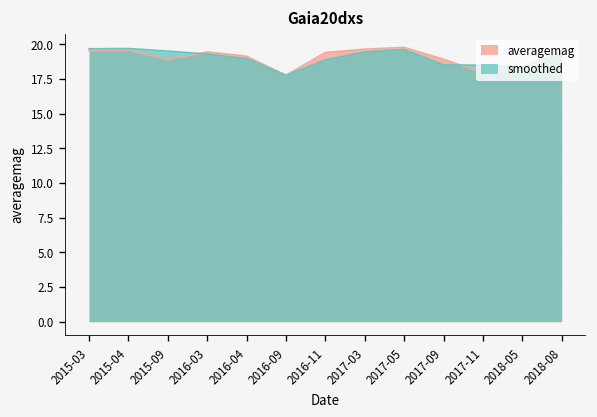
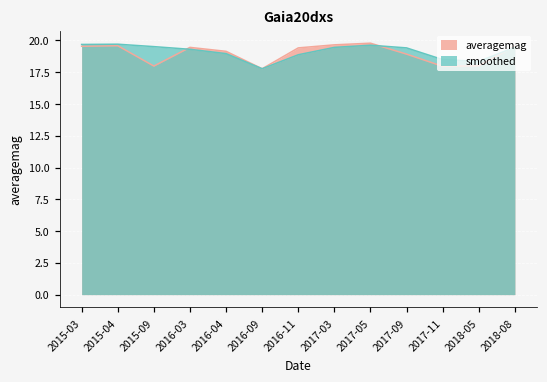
  {
    "averagemag": {
-     "2015-09": 18.9,
+     "2015-09": 18.0,
      "2016-11": 19.4,
      "2017-09": 18.9
    },
    "smoothed": {
      "2015-09": 19.5,
      "2016-11": 18.9,
-     "2017-09": 18.5
+     "2017-09": 19.4
    }
  }
